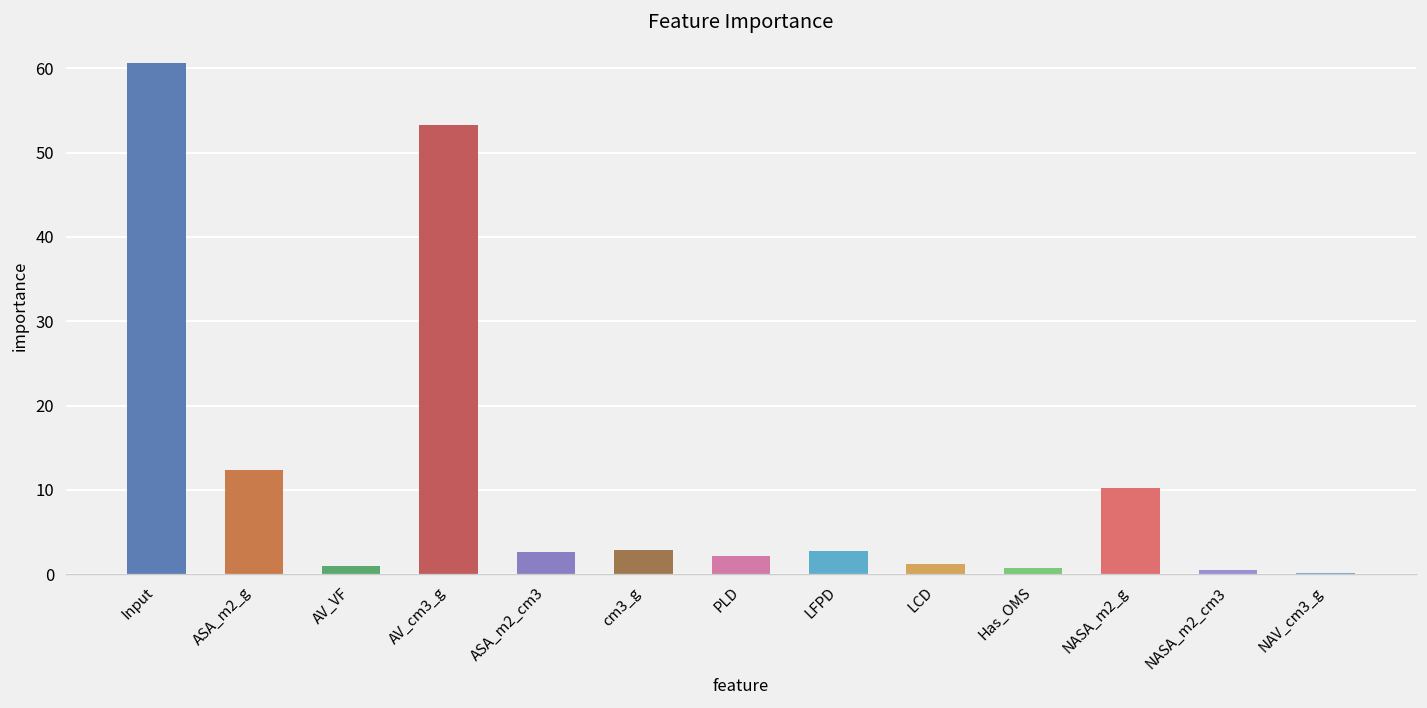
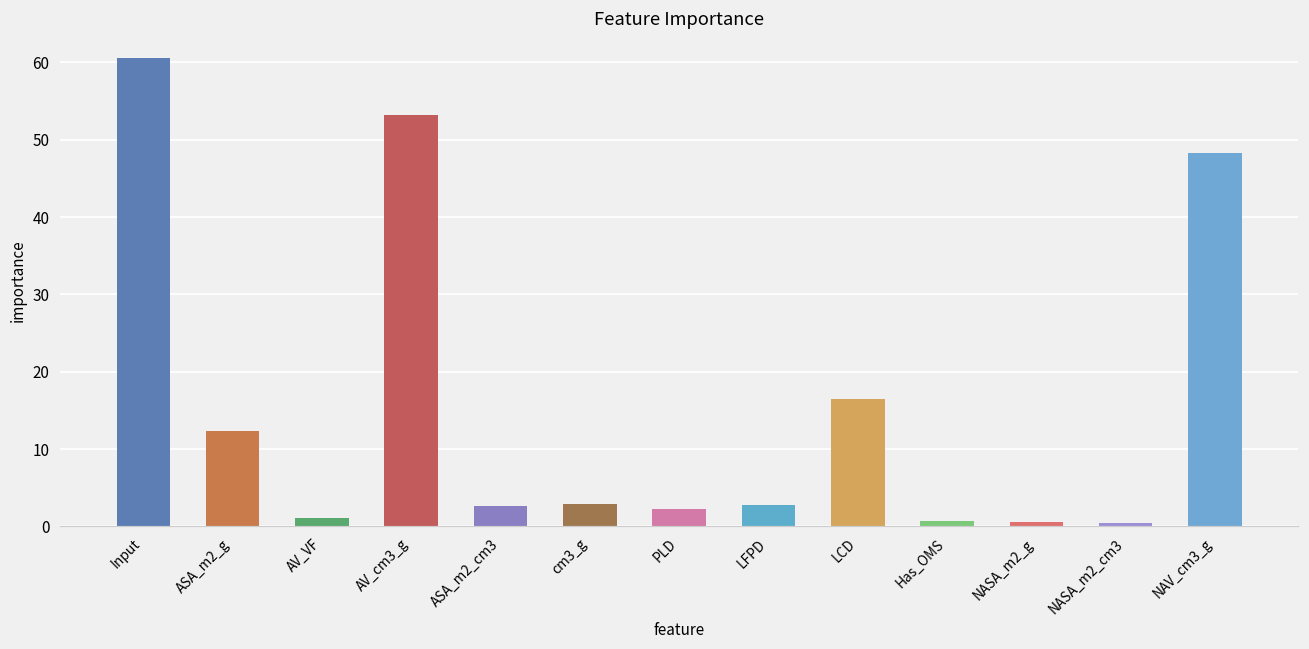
  {
    "Input": 61,
    "ASA_m2_g": 12,
    "AV_VF": 1,
    "AV_cm3_g": 53,
    "ASA_m2_cm3": 3,
    "cm3_g": 3,
    "PLD": 2,
    "LFPD": 3,
-   "LCD": 1,
+   "LCD": 16,
    "Has_OMS": 1,
-   "NASA_m2_g": 10,
+   "NASA_m2_g": 1,
    "NASA_m2_cm3": 0,
-   "NAV_cm3_g": 0
+   "NAV_cm3_g": 48
  }
